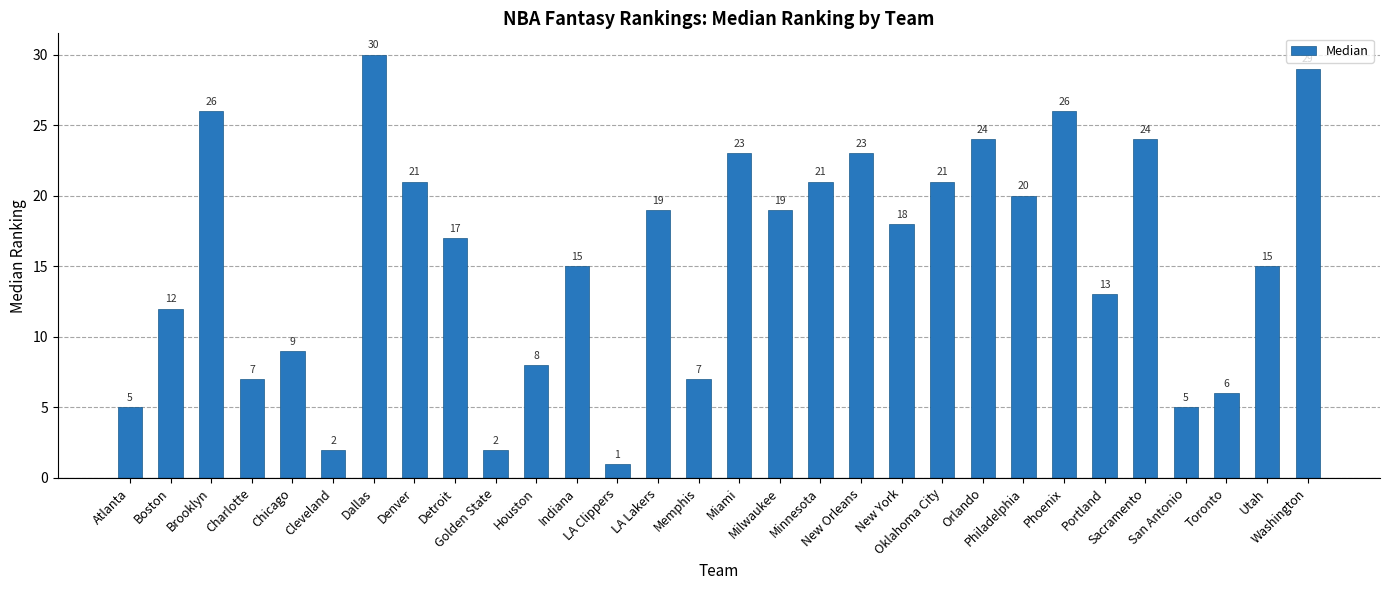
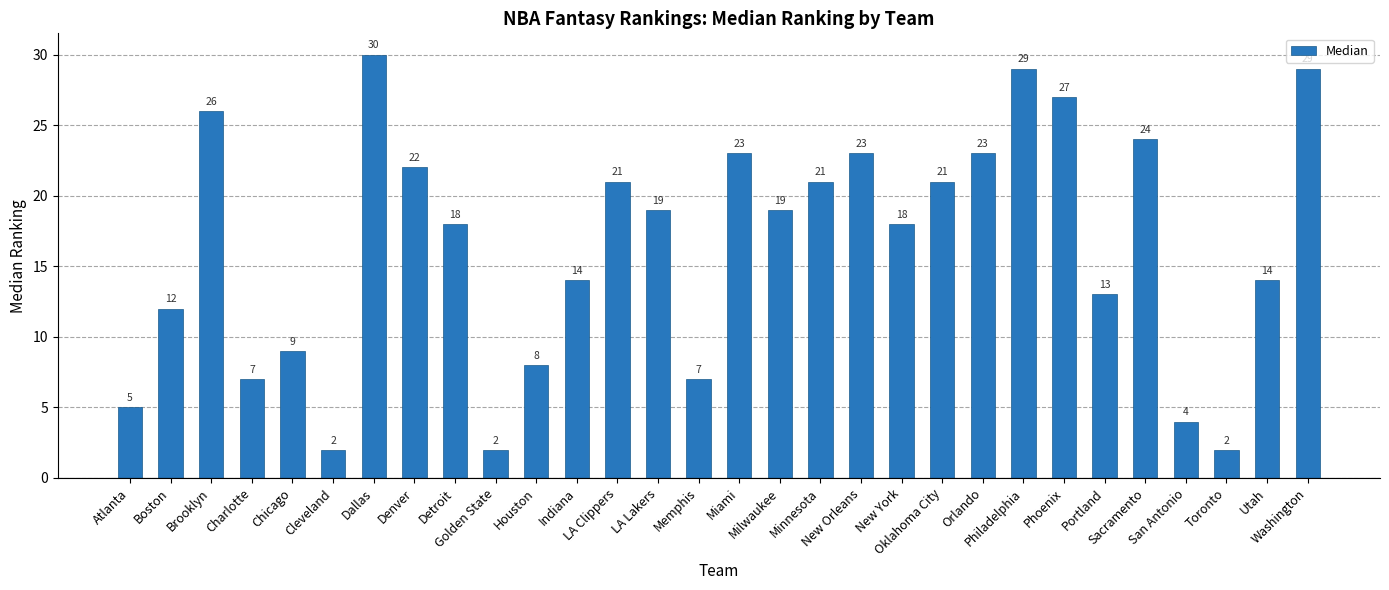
  {
    "Atlanta": 5,
    "Boston": 12,
    "Brooklyn": 26,
    "Charlotte": 7,
    "Chicago": 9,
    "Cleveland": 2,
    "Dallas": 30,
-   "Denver": 21,
-   "Detroit": 17,
+   "Denver": 22,
+   "Detroit": 18,
    "Golden State": 2,
    "Houston": 8,
-   "Indiana": 15,
-   "LA Clippers": 1,
+   "Indiana": 14,
+   "LA Clippers": 21,
    "LA Lakers": 19,
    "Memphis": 7,
    "Miami": 23,
    "Milwaukee": 19,
    "Minnesota": 21,
    "New Orleans": 23,
    "New York": 18,
    "Oklahoma City": 21,
-   "Orlando": 24,
-   "Philadelphia": 20,
-   "Phoenix": 26,
+   "Orlando": 23,
+   "Philadelphia": 29,
+   "Phoenix": 27,
    "Portland": 13,
    "Sacramento": 24,
-   "San Antonio": 5,
-   "Toronto": 6,
-   "Utah": 15
+   "San Antonio": 4,
+   "Toronto": 2,
+   "Utah": 14
  }
